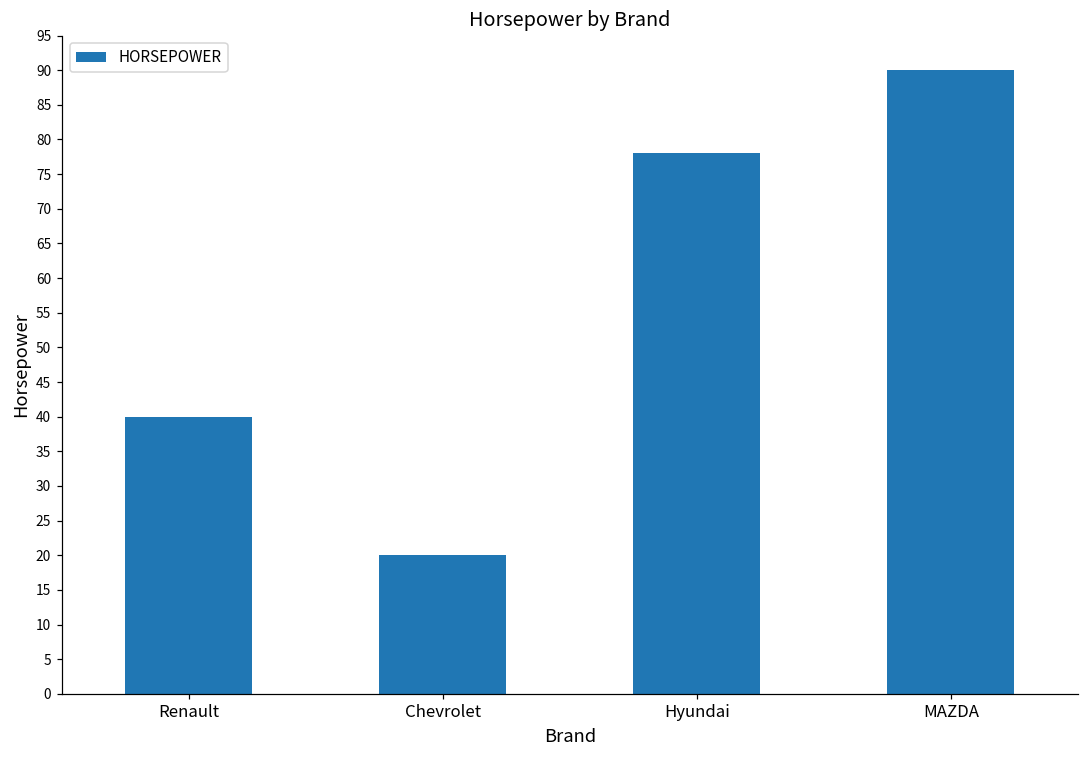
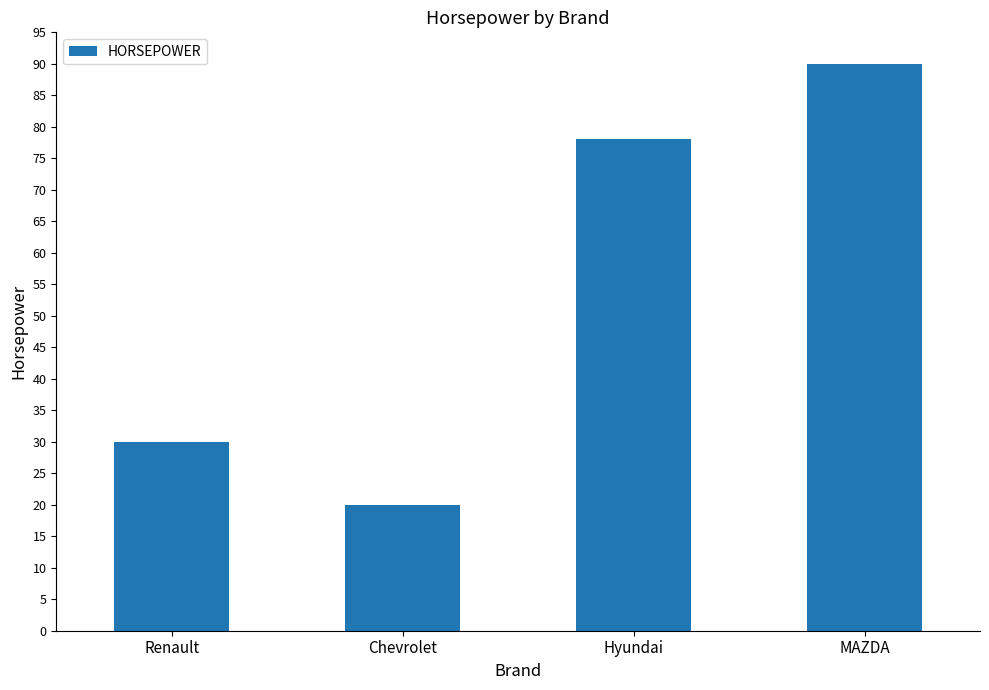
  {
-   "Renault": 40,
+   "Renault": 30,
    "Chevrolet": 20,
    "Hyundai": 78,
    "MAZDA": 90
  }
